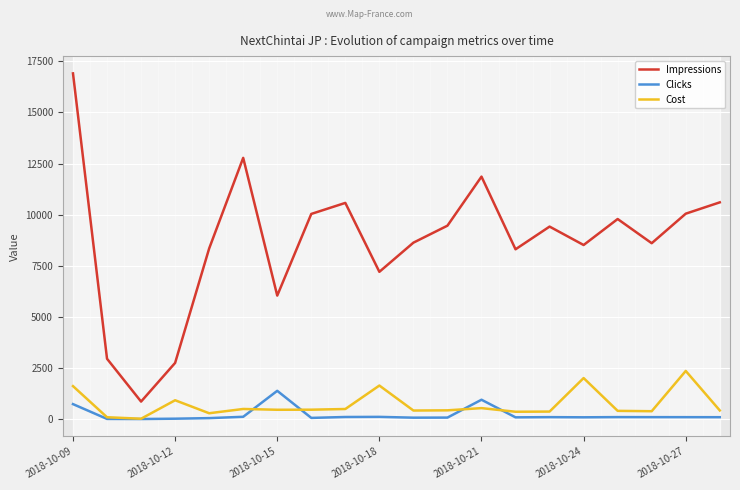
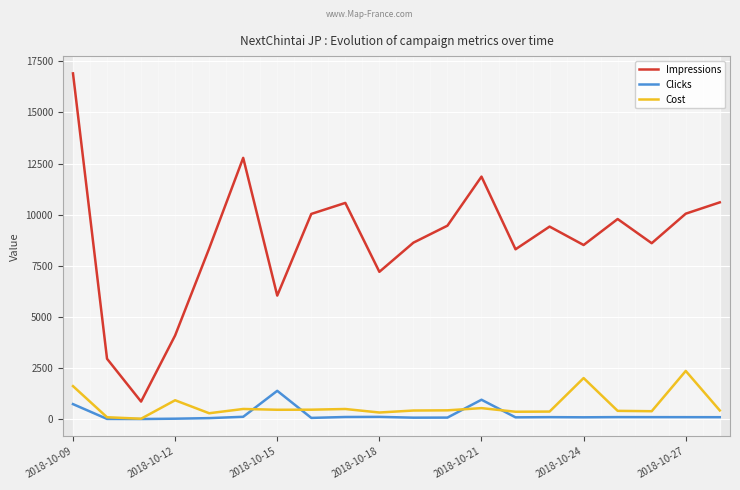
  {
    "Impressions": {
      "2018-10-09": 16900,
-     "2018-10-12": 2800,
+     "2018-10-12": 4100,
      "2018-10-15": 6000,
      "2018-10-18": 7200,
      "2018-10-21": 11900,
      "2018-10-24": 8500,
      "2018-10-27": 10000
    },
    "Clicks": {
      "2018-10-09": 700,
      "2018-10-12": 0,
      "2018-10-15": 1400,
      "2018-10-18": 100,
      "2018-10-21": 900,
      "2018-10-24": 100,
      "2018-10-27": 100
    },
    "Cost": {
      "2018-10-09": 1600,
      "2018-10-12": 900,
      "2018-10-15": 500,
-     "2018-10-18": 1600,
+     "2018-10-18": 300,
      "2018-10-21": 500,
      "2018-10-24": 2000,
      "2018-10-27": 2400
    }
  }
